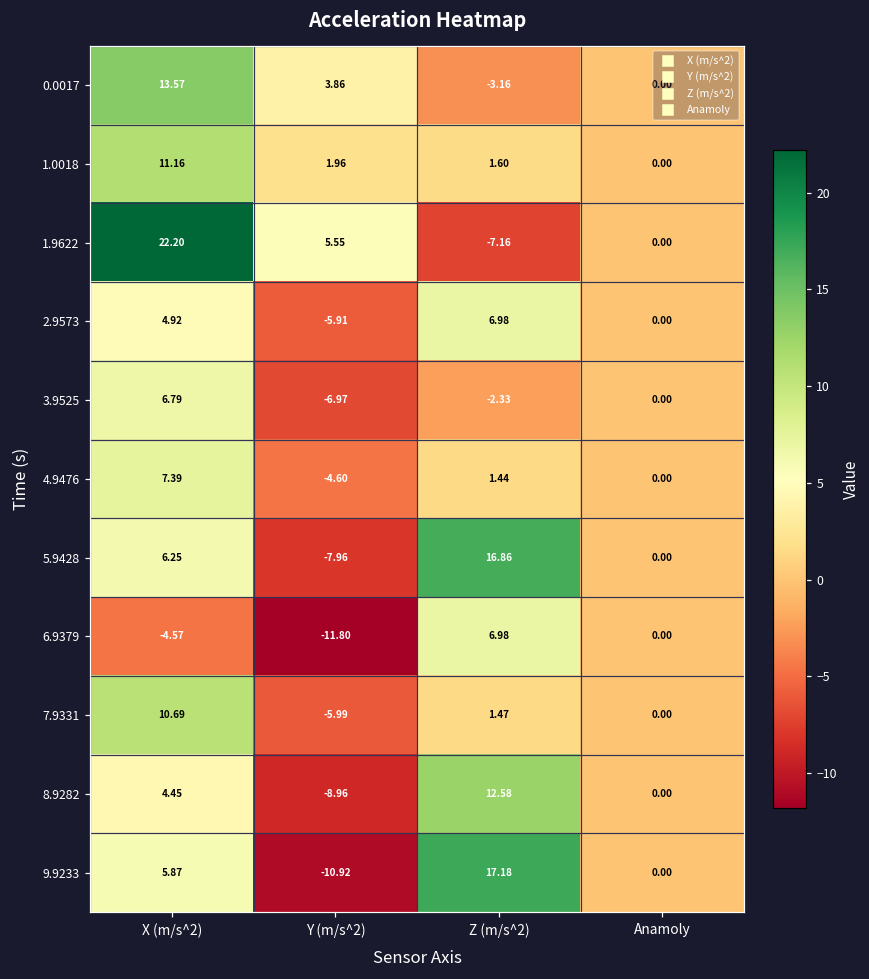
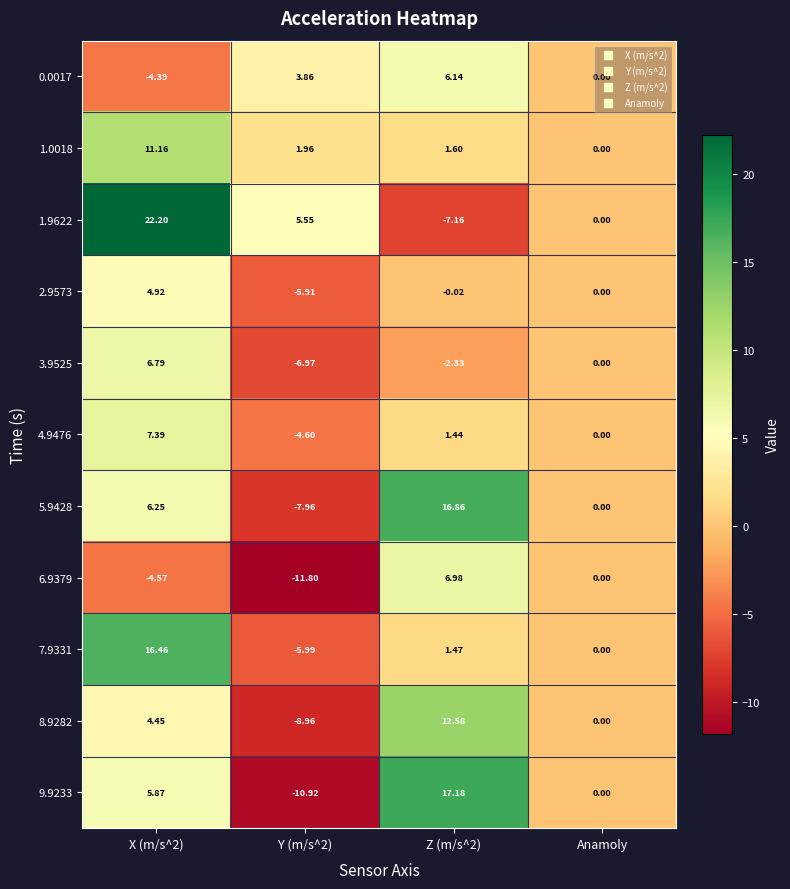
  {
    "0.0017": {
-     "X (m/s^2)": 13.57,
+     "X (m/s^2)": -4.39,
      "Y (m/s^2)": 3.86,
-     "Z (m/s^2)": -3.16
+     "Z (m/s^2)": 6.14
    },
    "1.0018": {
      "X (m/s^2)": 11.16,
      "Y (m/s^2)": 1.96,
      "Z (m/s^2)": 1.60,
      "Anamoly": 0.00
    },
    "1.9622": {
      "X (m/s^2)": 22.20,
      "Y (m/s^2)": 5.55,
      "Z (m/s^2)": -7.16,
      "Anamoly": 0.00
    },
    "2.9573": {
      "X (m/s^2)": 4.92,
      "Y (m/s^2)": -5.91,
-     "Z (m/s^2)": 6.98,
+     "Z (m/s^2)": -0.02,
      "Anamoly": 0.00
    },
    "3.9525": {
      "X (m/s^2)": 6.79,
      "Y (m/s^2)": -6.97,
      "Z (m/s^2)": -2.33,
      "Anamoly": 0.00
    },
    "4.9476": {
      "X (m/s^2)": 7.39,
      "Y (m/s^2)": -4.60,
      "Z (m/s^2)": 1.44,
      "Anamoly": 0.00
    },
    "5.9428": {
      "X (m/s^2)": 6.25,
      "Y (m/s^2)": -7.96,
      "Z (m/s^2)": 16.86,
      "Anamoly": 0.00
    },
    "6.9379": {
      "X (m/s^2)": -4.57,
      "Y (m/s^2)": -11.80,
      "Z (m/s^2)": 6.98,
      "Anamoly": 0.00
    },
    "7.9331": {
-     "X (m/s^2)": 10.69,
+     "X (m/s^2)": 16.46,
      "Y (m/s^2)": -5.99,
      "Z (m/s^2)": 1.47,
      "Anamoly": 0.00
    },
    "8.9282": {
      "X (m/s^2)": 4.45,
      "Y (m/s^2)": -8.96,
      "Z (m/s^2)": 12.58,
      "Anamoly": 0.00
    },
    "9.9233": {
      "X (m/s^2)": 5.87,
      "Y (m/s^2)": -10.92,
      "Z (m/s^2)": 17.18,
      "Anamoly": 0.00
    }
  }
